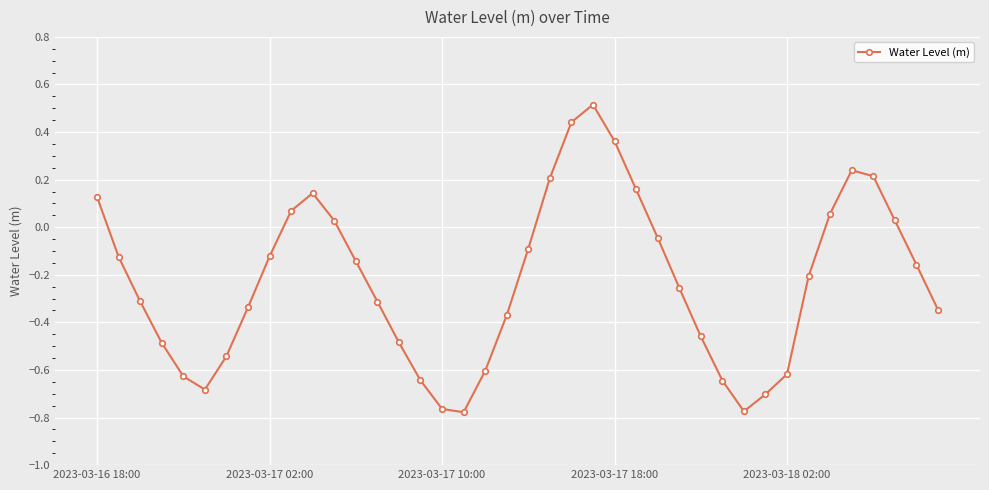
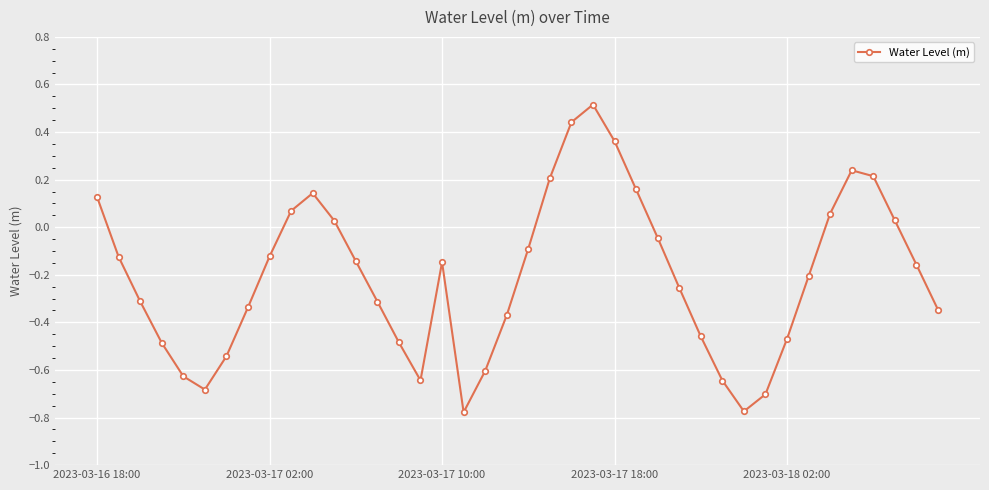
  {
    "2023-03-16 18:00": 0.13,
    "2023-03-17 02:00": -0.12,
-   "2023-03-17 10:00": -0.76,
+   "2023-03-17 10:00": -0.15,
    "2023-03-17 18:00": 0.36,
-   "2023-03-18 02:00": -0.62
+   "2023-03-18 02:00": -0.47
  }
